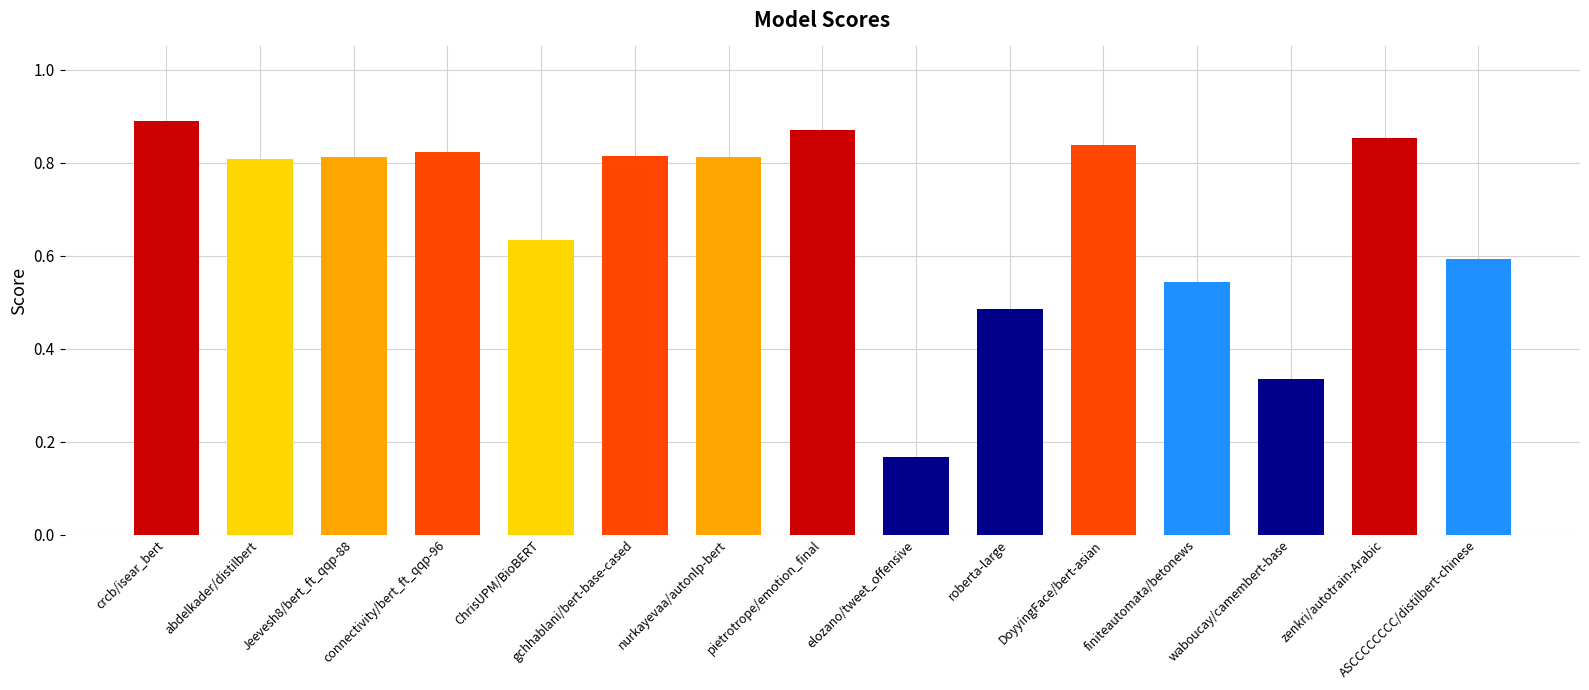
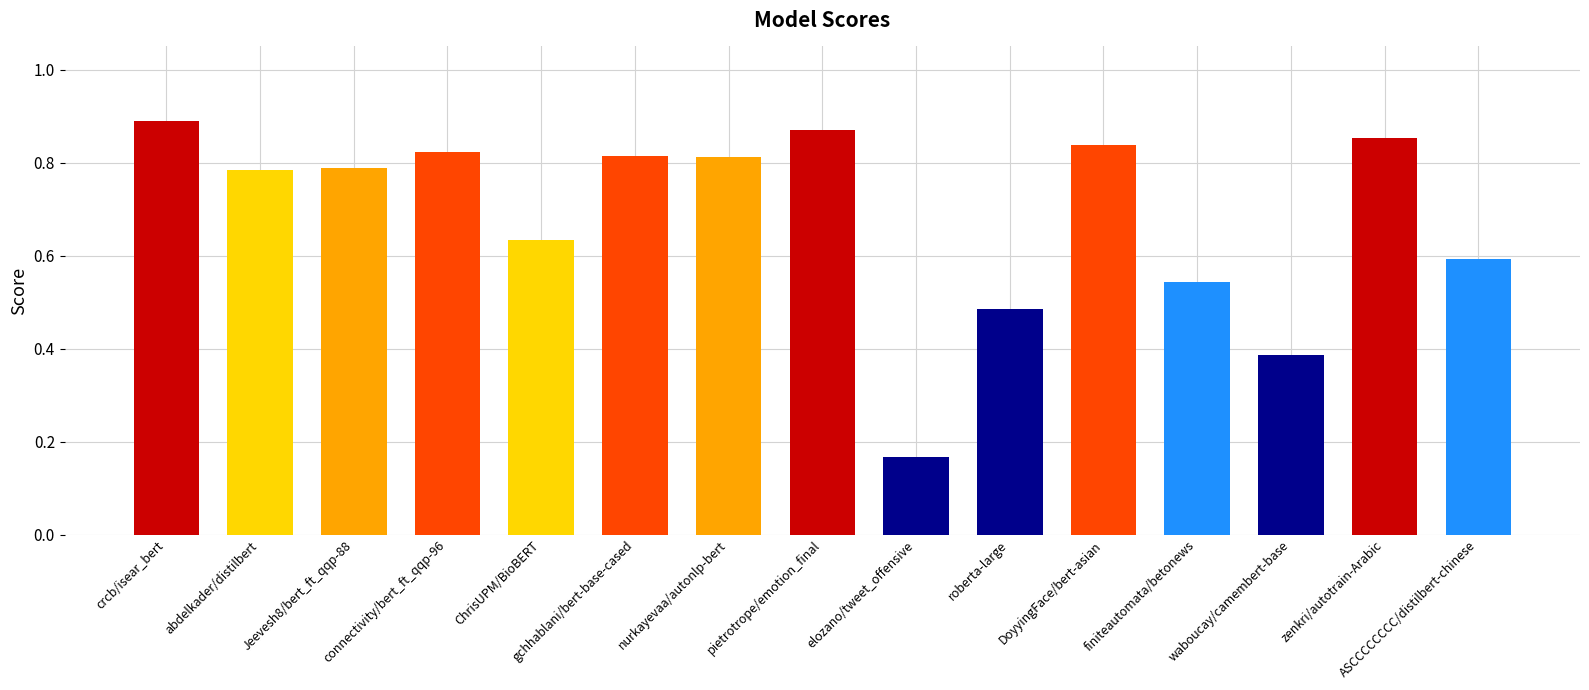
  {
    "crcb/isear_bert": 0.89,
-   "abdelkader/distilbert": 0.81,
-   "Jeevesh8/bert_ft_qqp-88": 0.81,
+   "abdelkader/distilbert": 0.78,
+   "Jeevesh8/bert_ft_qqp-88": 0.79,
    "connectivity/bert_ft_qqp-96": 0.82,
    "ChrisUPM/BioBERT": 0.63,
    "gchhablani/bert-base-cased": 0.81,
    "nurkayevaa/autonlp-bert": 0.81,
    "pietrotrope/emotion_final": 0.87,
    "elozano/tweet_offensive": 0.17,
    "roberta-large": 0.49,
    "DoyyingFace/bert-asian": 0.84,
    "finiteautomata/betonews": 0.54,
-   "waboucay/camembert-base": 0.33,
+   "waboucay/camembert-base": 0.39,
    "zenkri/autotrain-Arabic": 0.85,
    "ASCCCCCCCC/distilbert-chinese": 0.59
  }
